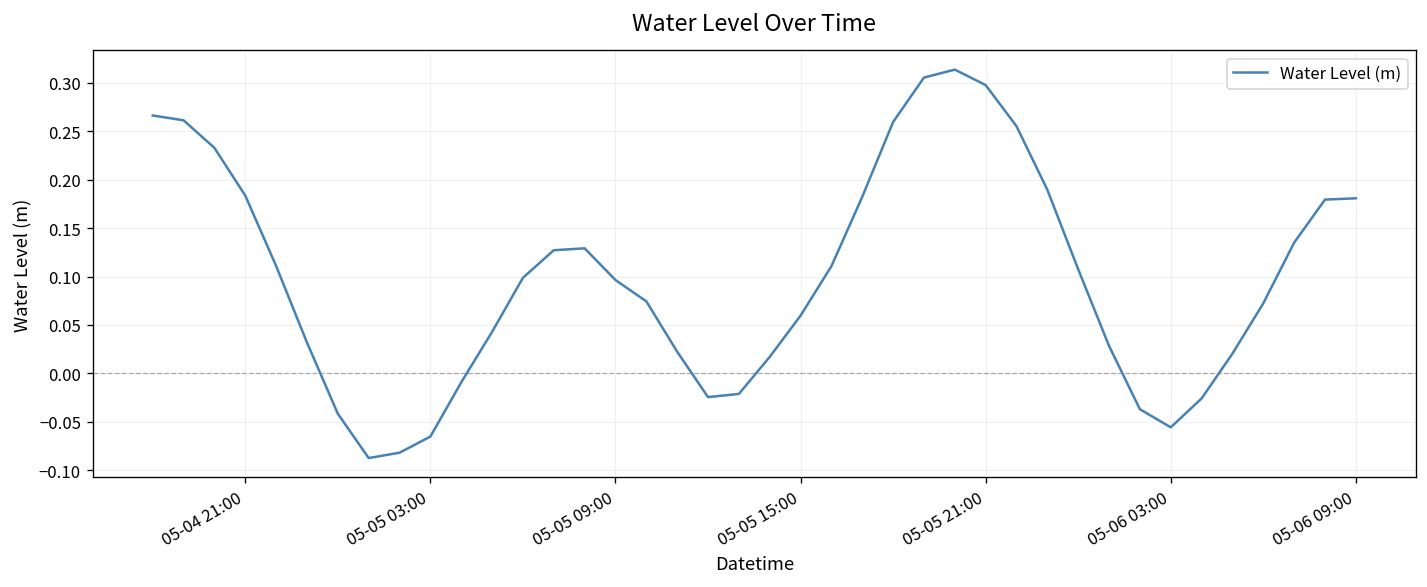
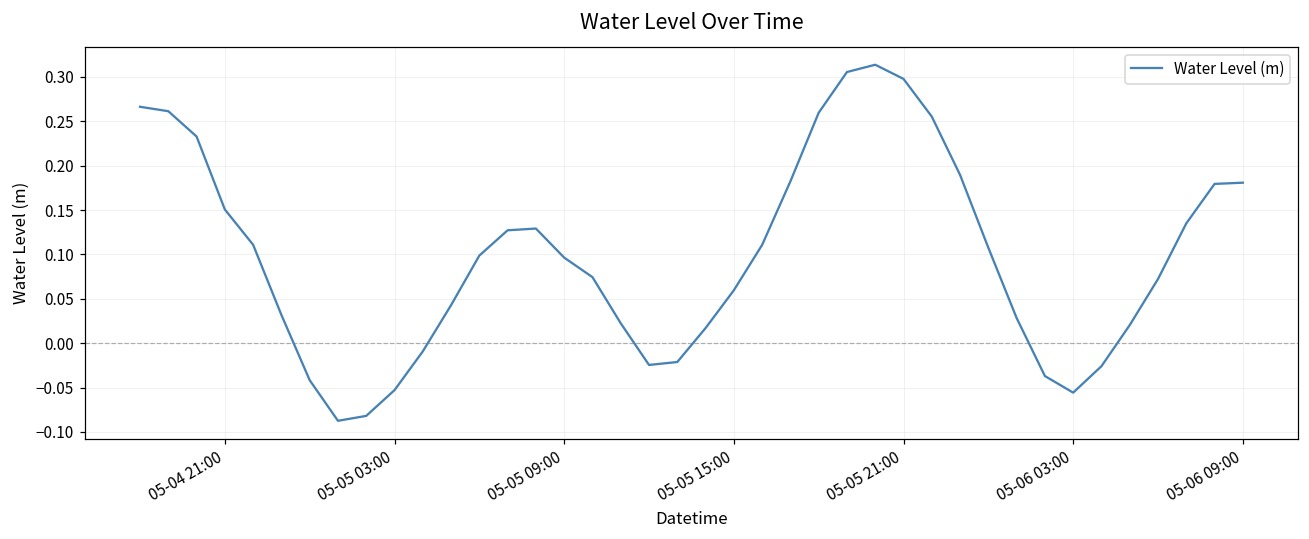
  {
-   "05-04 21:00": 0.18,
-   "05-05 03:00": -0.07,
+   "05-04 21:00": 0.15,
+   "05-05 03:00": -0.05,
    "05-05 09:00": 0.10,
    "05-05 15:00": 0.06,
    "05-05 21:00": 0.30,
    "05-06 03:00": -0.06,
    "05-06 09:00": 0.18
  }
